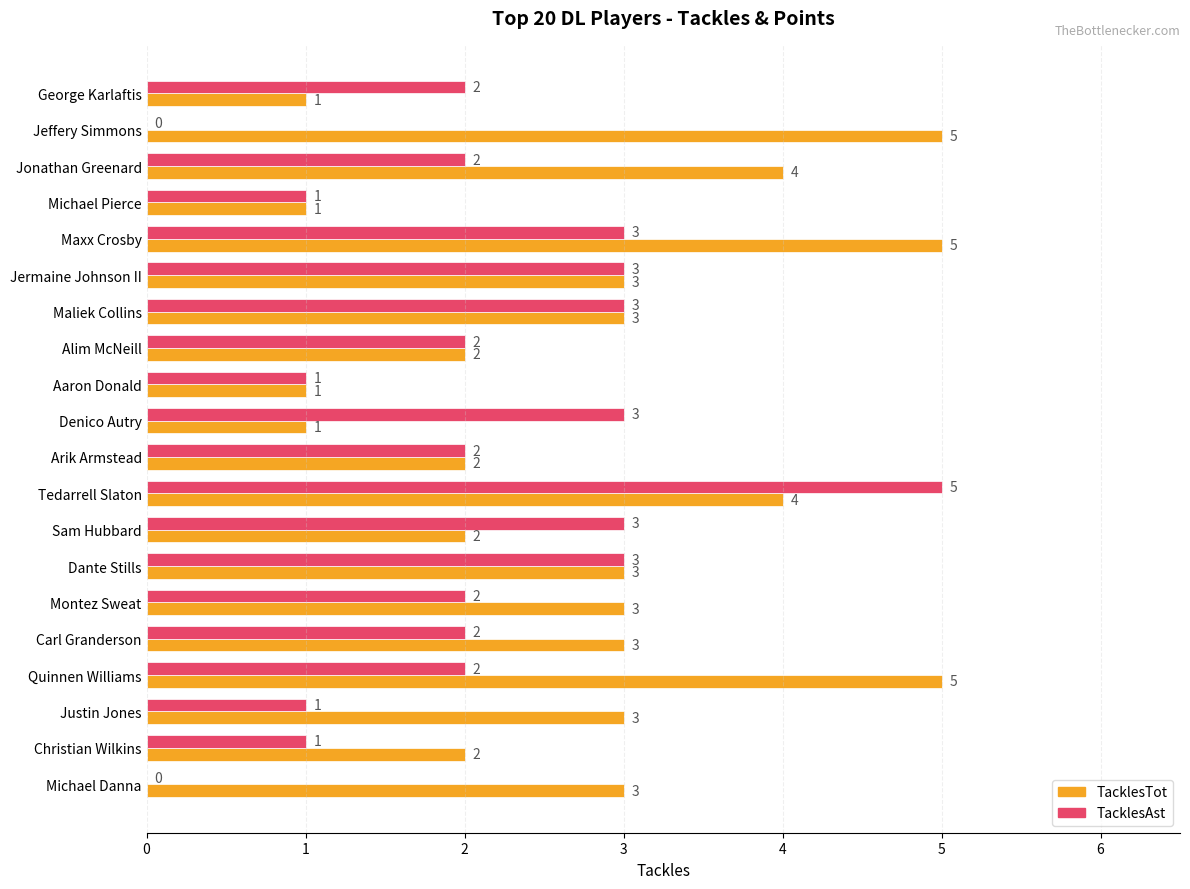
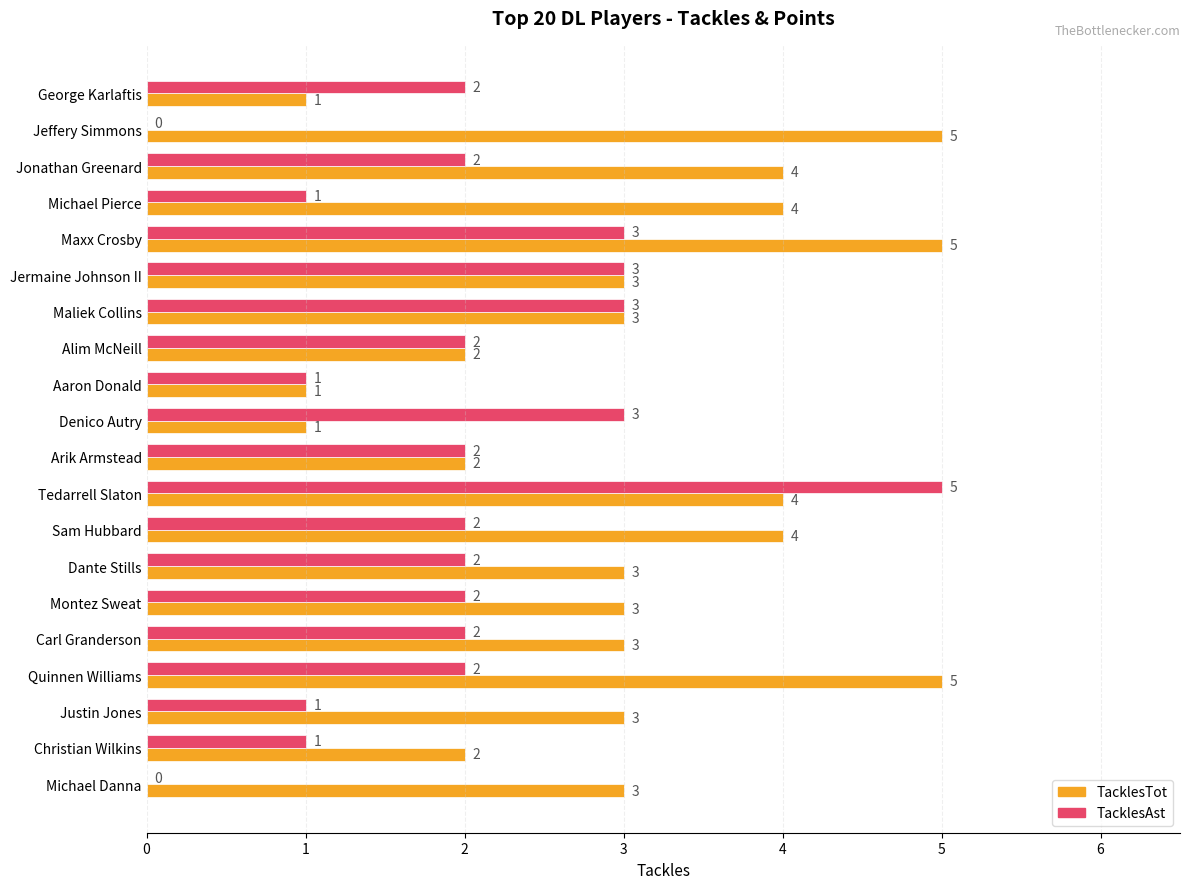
  {
    "TacklesTot": {
      "George Karlaftis": 1,
      "Jeffery Simmons": 5,
      "Jonathan Greenard": 4,
-     "Michael Pierce": 1,
+     "Michael Pierce": 4,
      "Maxx Crosby": 5,
      "Jermaine Johnson II": 3,
      "Maliek Collins": 3,
      "Alim McNeill": 2,
      "Aaron Donald": 1,
      "Denico Autry": 1,
      "Arik Armstead": 2,
      "Tedarrell Slaton": 4,
-     "Sam Hubbard": 2,
+     "Sam Hubbard": 4,
      "Dante Stills": 3,
      "Montez Sweat": 3,
      "Carl Granderson": 3,
      "Quinnen Williams": 5,
      "Justin Jones": 3,
      "Christian Wilkins": 2,
      "Michael Danna": 3
    },
    "TacklesAst": {
      "George Karlaftis": 2,
      "Jeffery Simmons": 0,
      "Jonathan Greenard": 2,
      "Michael Pierce": 1,
      "Maxx Crosby": 3,
      "Jermaine Johnson II": 3,
      "Maliek Collins": 3,
      "Alim McNeill": 2,
      "Aaron Donald": 1,
      "Denico Autry": 3,
      "Arik Armstead": 2,
      "Tedarrell Slaton": 5,
-     "Sam Hubbard": 3,
-     "Dante Stills": 3,
+     "Sam Hubbard": 2,
+     "Dante Stills": 2,
      "Montez Sweat": 2,
      "Carl Granderson": 2,
      "Quinnen Williams": 2,
      "Justin Jones": 1,
      "Christian Wilkins": 1,
      "Michael Danna": 0
    }
  }
